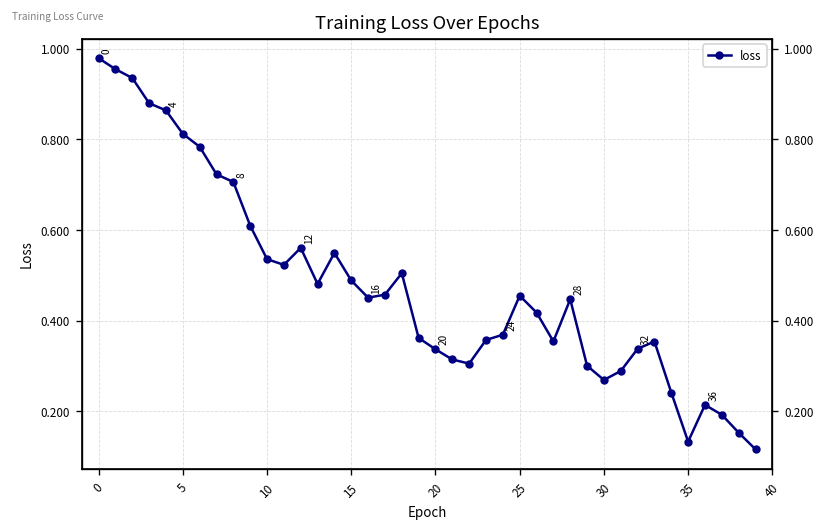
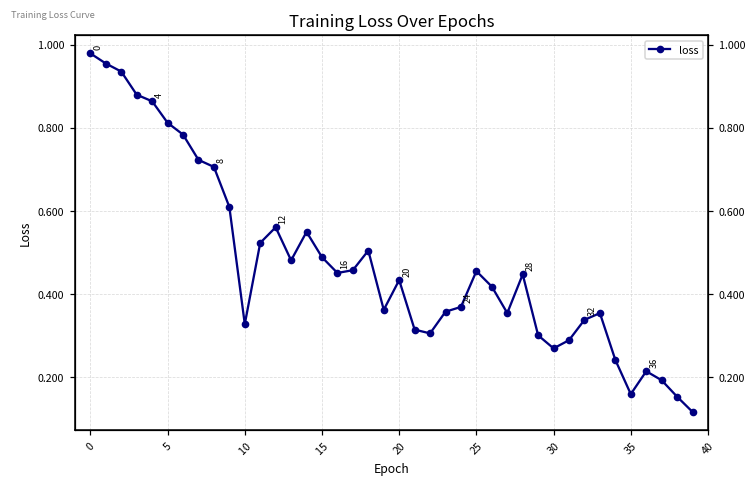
  {
    "5": 0.81,
-   "10": 0.54,
+   "10": 0.33,
    "15": 0.49,
-   "20": 0.34,
+   "20": 0.43,
    "25": 0.45,
    "30": 0.27,
-   "35": 0.13
+   "35": 0.16
  }
